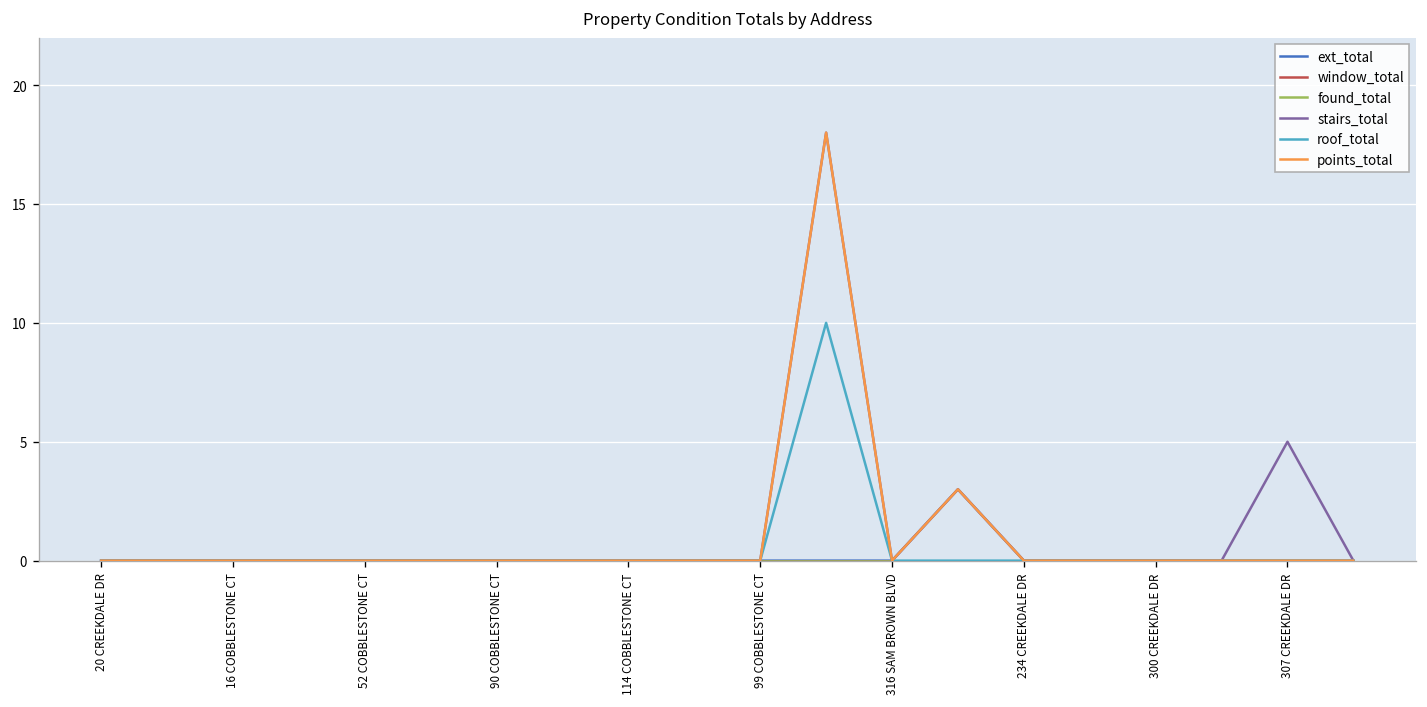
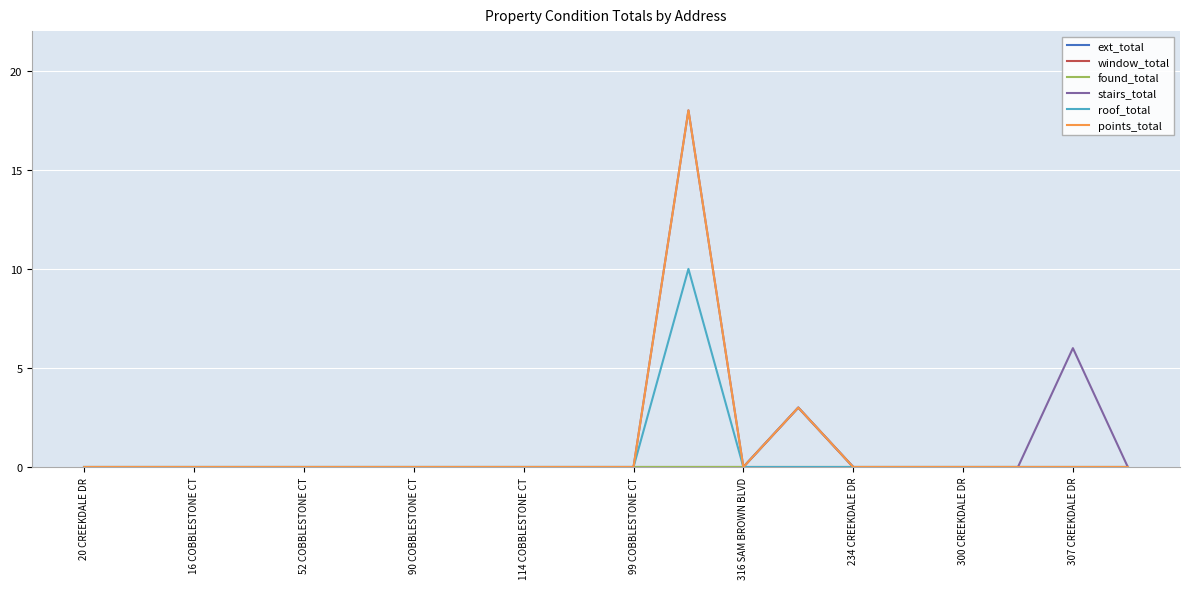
  {
    "stairs_total": {
-     "307 CREEKDALE DR": 5
+     "307 CREEKDALE DR": 6
    }
  }
